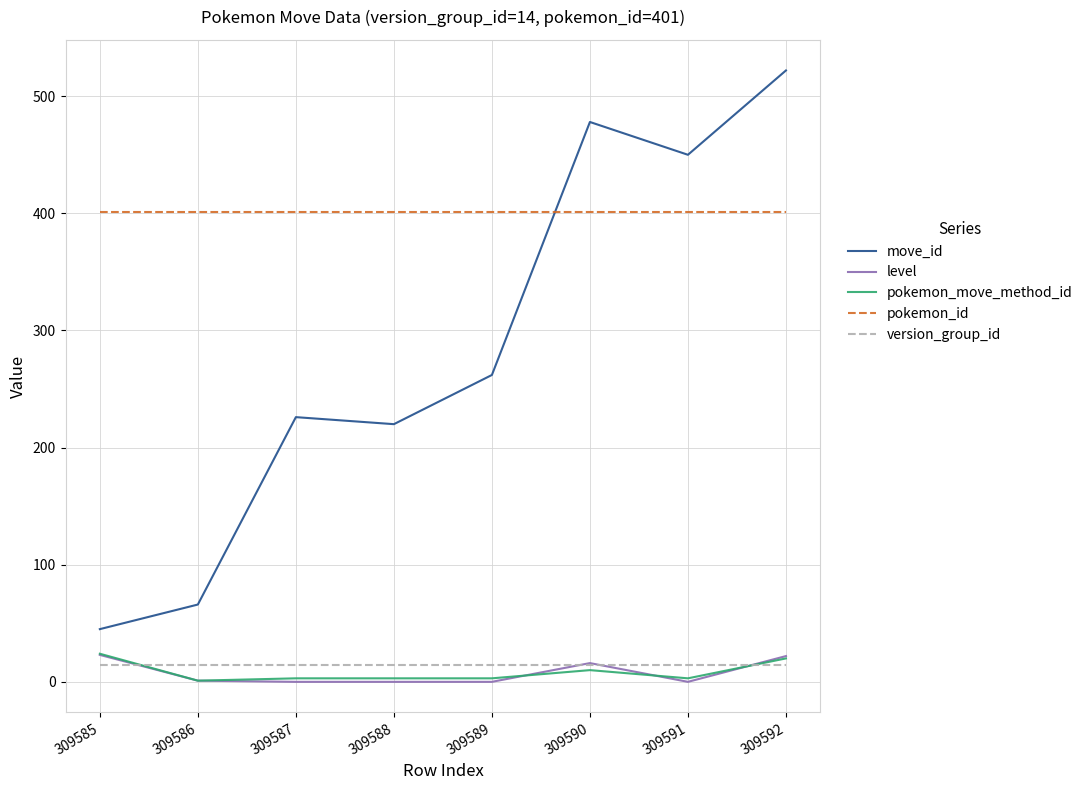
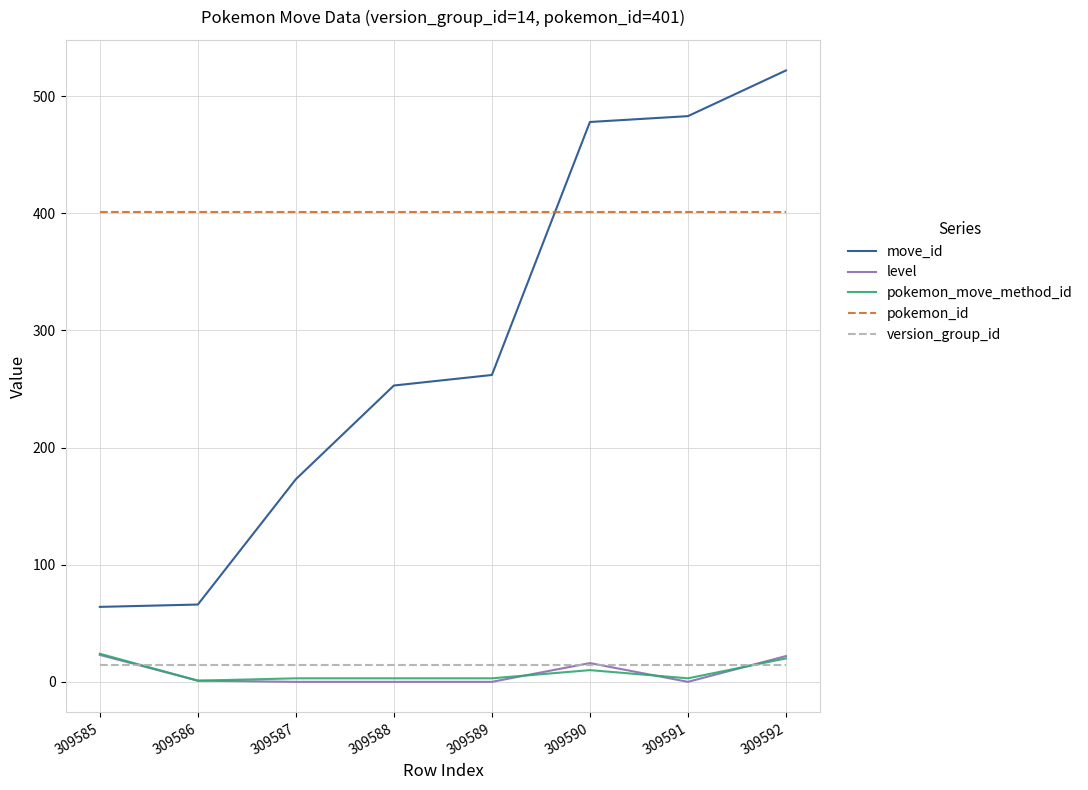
  {
    "move_id": {
-     "309585": 45,
+     "309585": 64,
      "309586": 66,
-     "309587": 226,
-     "309588": 220,
+     "309587": 173,
+     "309588": 253,
      "309589": 262,
      "309590": 478,
-     "309591": 450,
+     "309591": 483,
      "309592": 522
    },
    "level": {
      "309587": 0,
      "309588": 0,
      "309589": 0,
      "309591": 0
    },
    "pokemon_move_method_id": {
      "309587": 3,
      "309588": 3,
      "309589": 3,
      "309590": 10,
      "309591": 3
    },
    "pokemon_id": {
      "309585": 401,
      "309586": 401,
      "309587": 401,
      "309588": 401,
      "309589": 401,
      "309590": 401,
      "309591": 401,
      "309592": 401
    },
    "version_group_id": {
      "309585": 14,
      "309586": 14,
      "309587": 14,
      "309588": 14,
      "309589": 14,
      "309591": 14,
      "309592": 14
    }
  }
